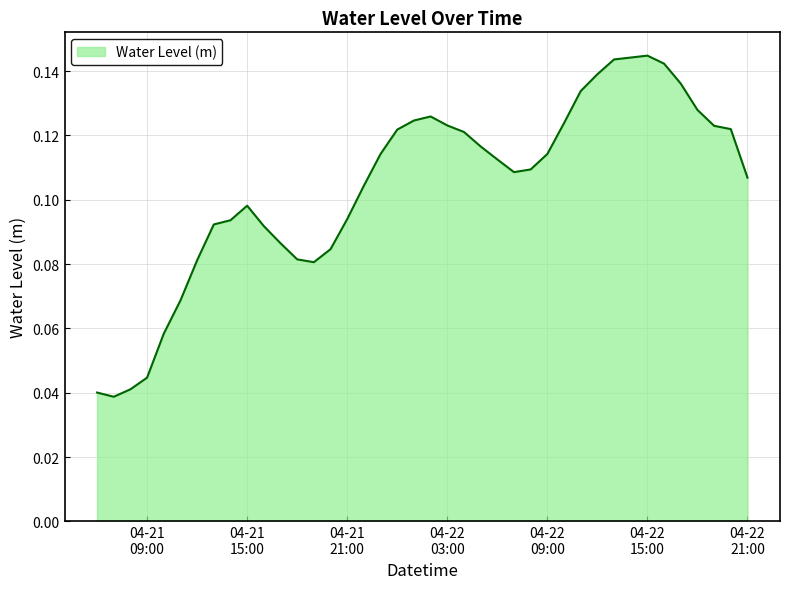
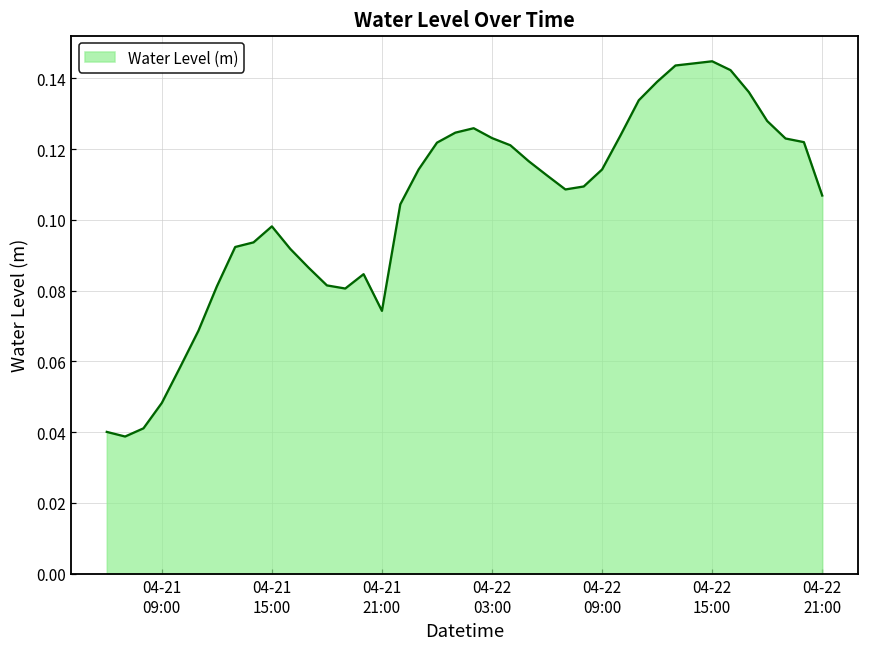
  {
-   "04-21 09:00": 0.045,
+   "04-21 09:00": 0.048,
    "04-21 15:00": 0.098,
-   "04-21 21:00": 0.094,
+   "04-21 21:00": 0.074,
    "04-22 03:00": 0.123,
    "04-22 09:00": 0.114,
    "04-22 15:00": 0.145,
    "04-22 21:00": 0.107
  }
